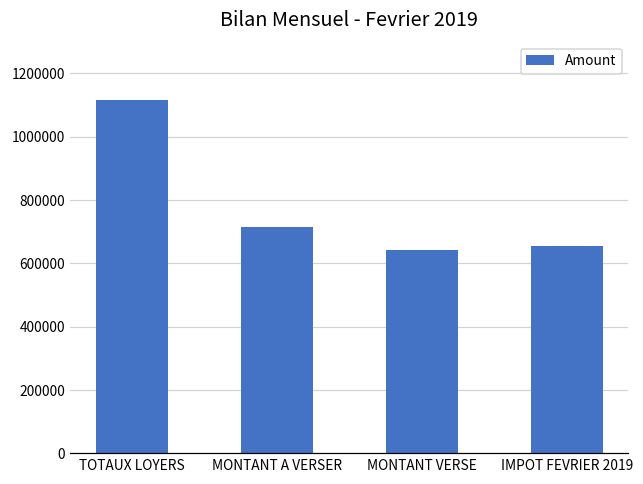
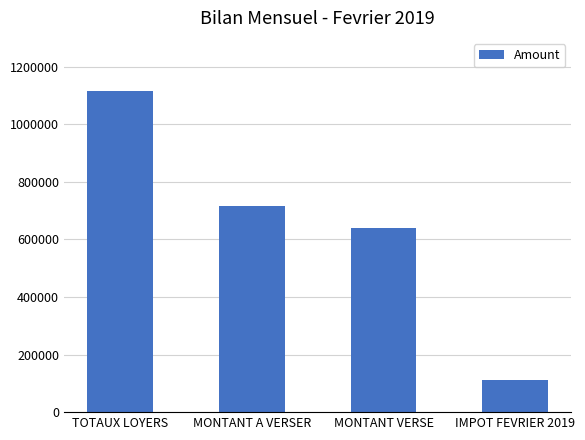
  {
    "TOTAUX LOYERS": 1120000,
    "MONTANT A VERSER": 720000,
    "MONTANT VERSE": 640000,
-   "IMPOT FEVRIER 2019": 660000
+   "IMPOT FEVRIER 2019": 110000
  }
